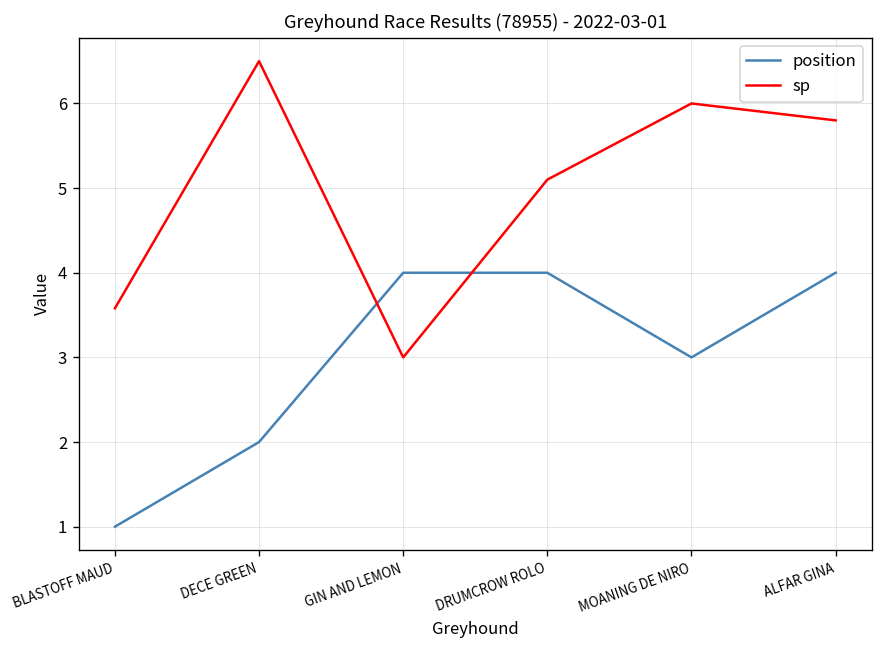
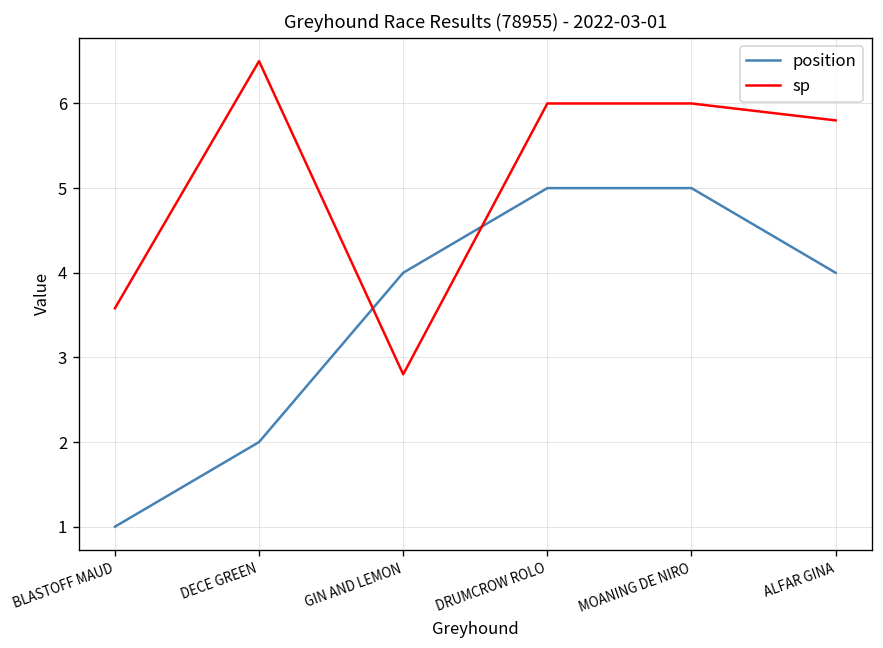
  {
    "position": {
      "BLASTOFF MAUD": 1,
      "DECE GREEN": 2,
      "GIN AND LEMON": 4,
-     "DRUMCROW ROLO": 4,
-     "MOANING DE NIRO": 3,
+     "DRUMCROW ROLO": 5,
+     "MOANING DE NIRO": 5,
      "ALFAR GINA": 4
    },
    "sp": {
      "BLASTOFF MAUD": 3.6,
      "DECE GREEN": 6.5,
-     "GIN AND LEMON": 3.0,
-     "DRUMCROW ROLO": 5.1,
+     "GIN AND LEMON": 2.8,
+     "DRUMCROW ROLO": 6.0,
      "MOANING DE NIRO": 6.0,
      "ALFAR GINA": 5.8
    }
  }
